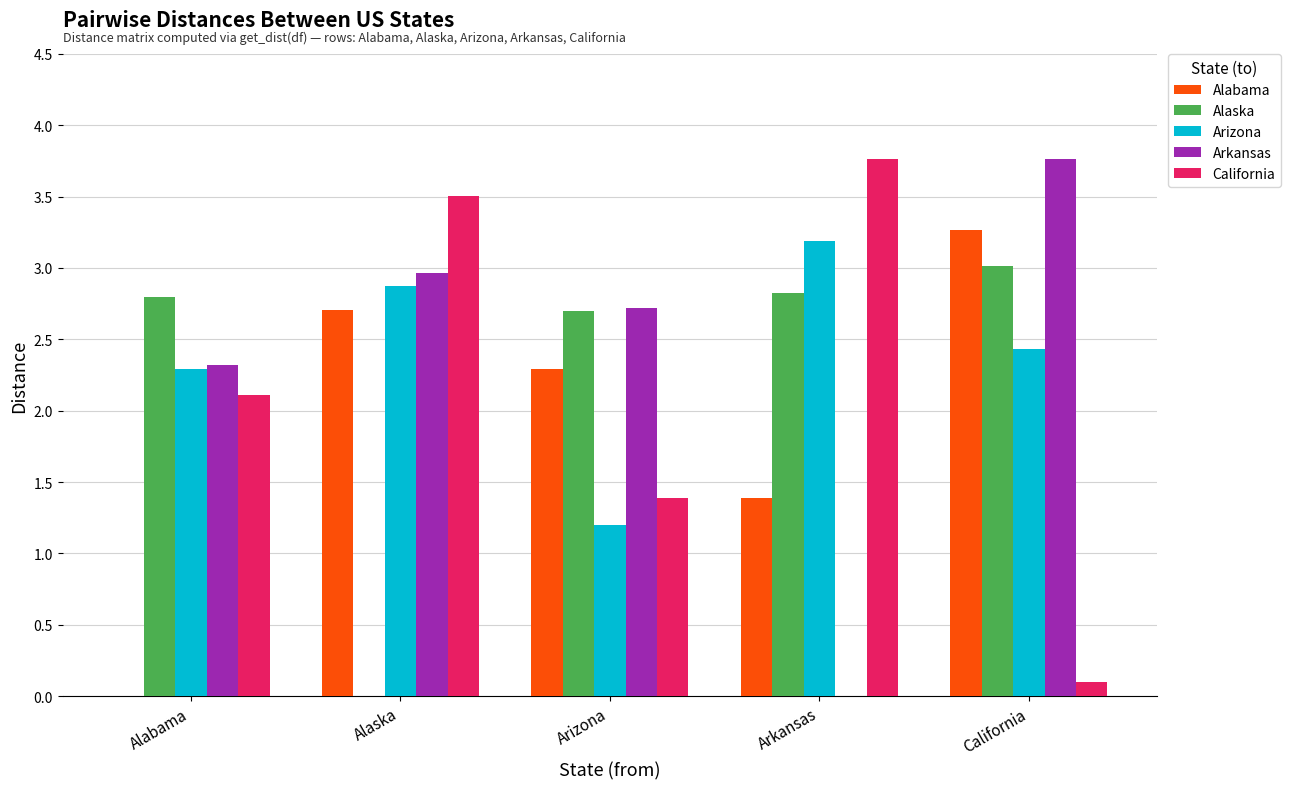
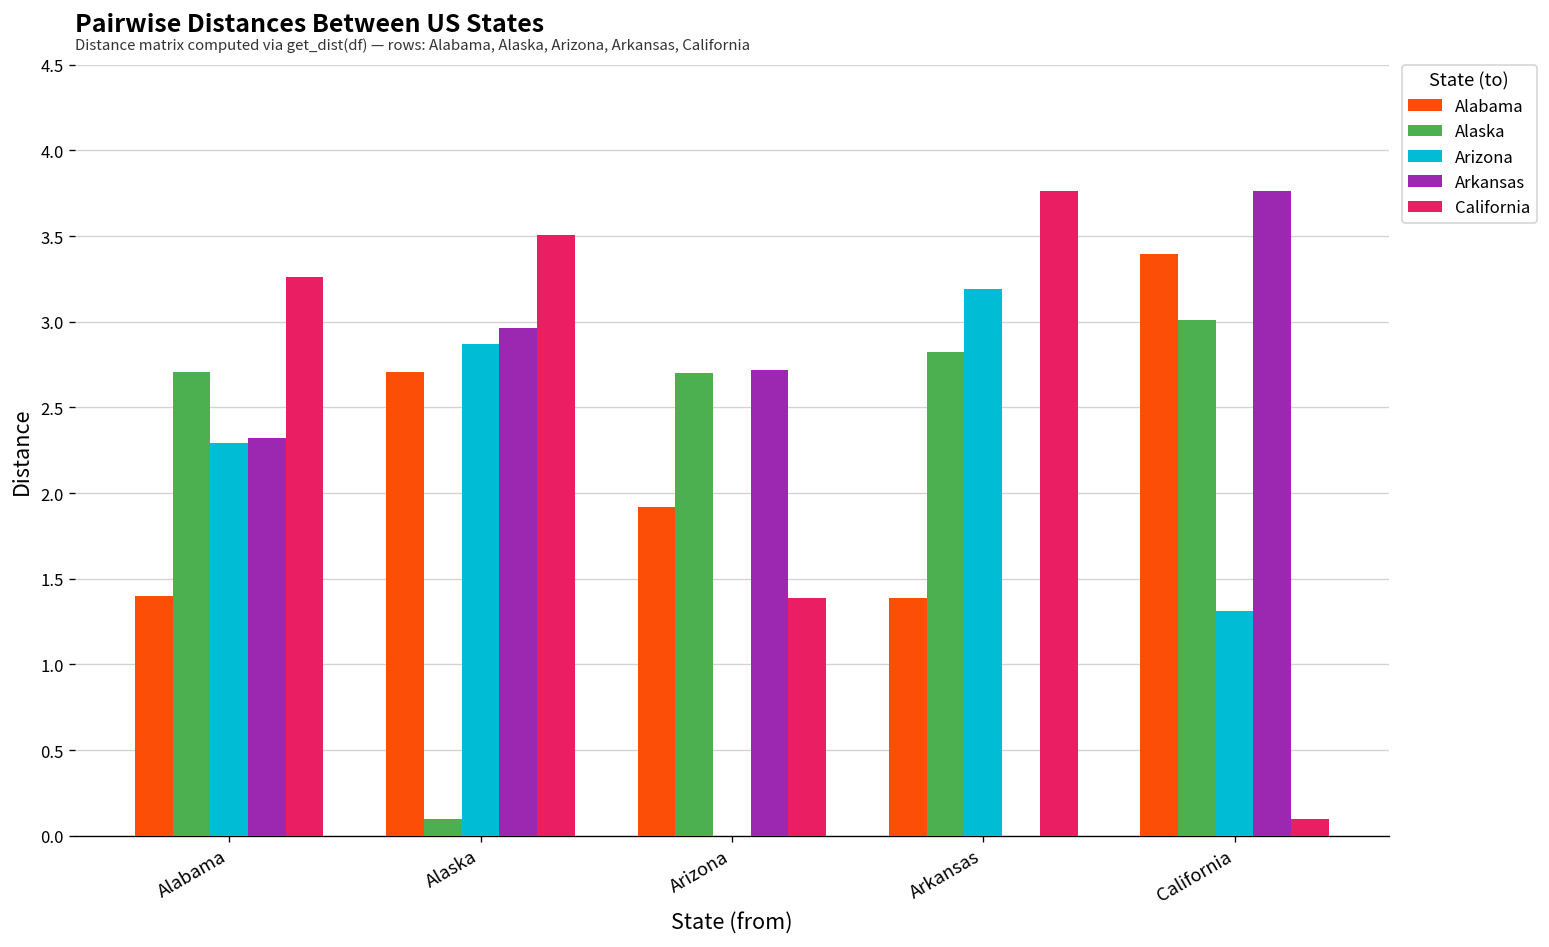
  {
    "Alabama": {
-     "Alabama": 0.0,
+     "Alabama": 1.4,
      "Alaska": 2.70,
-     "Arizona": 2.29,
+     "Arizona": 1.92,
      "Arkansas": 1.39,
-     "California": 3.26
+     "California": 3.39
    },
    "Alaska": {
-     "Alabama": 2.79,
-     "Alaska": 0.0,
+     "Alabama": 2.70,
+     "Alaska": 0.1,
      "Arizona": 2.70,
      "Arkansas": 2.83,
      "California": 3.01
    },
    "Arizona": {
      "Alabama": 2.29,
      "Alaska": 2.87,
-     "Arizona": 1.2,
+     "Arizona": 0.0,
      "Arkansas": 3.19,
-     "California": 2.43
+     "California": 1.31
    },
    "Arkansas": {
      "Alabama": 2.32,
      "Alaska": 2.97,
      "Arizona": 2.72,
      "Arkansas": 0.00,
      "California": 3.76
    },
    "California": {
-     "Alabama": 2.11,
+     "Alabama": 3.26,
      "Alaska": 3.51,
      "Arizona": 1.39,
      "Arkansas": 3.76,
      "California": 0.10
    }
  }
